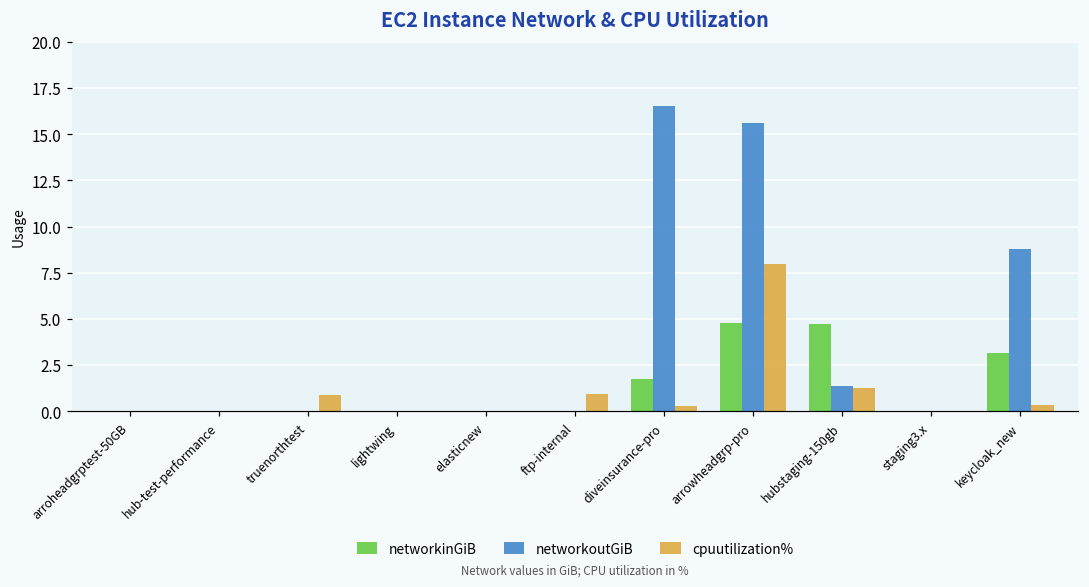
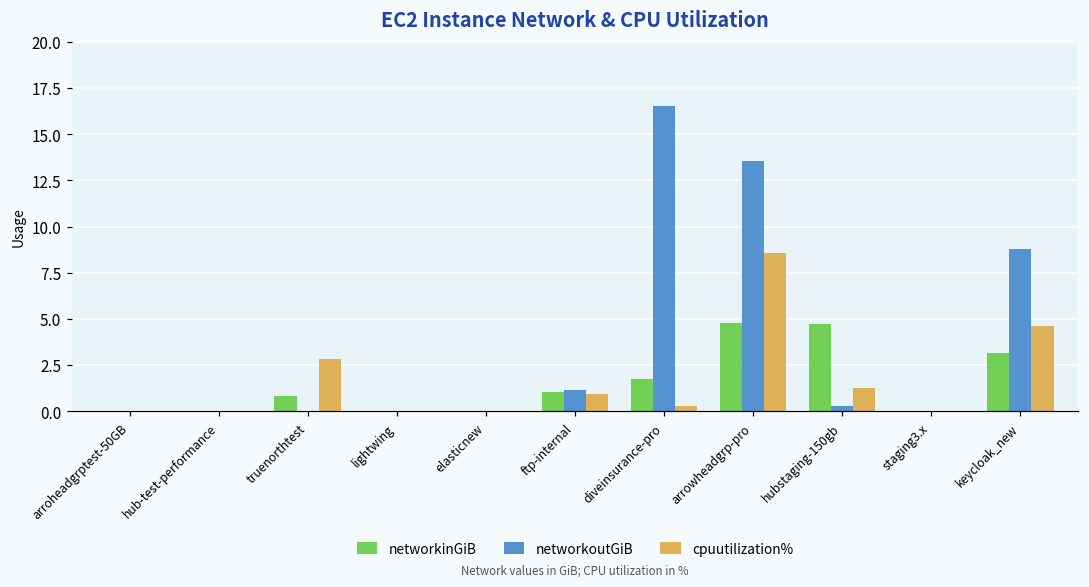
  {
    "networkinGiB": {
      "arroheadgrptest-50GB": 0.0,
      "hub-test-performance": 0.0,
-     "truenorthtest": 0.0,
+     "truenorthtest": 0.8,
      "lightwing": 0.0,
      "elasticnew": 0.0,
-     "ftp-internal": 0.0,
+     "ftp-internal": 1.0,
      "diveinsurance-pro": 1.8,
      "arrowheadgrp-pro": 4.8,
      "hubstaging-150gb": 4.7,
      "staging3.x": 0.0,
      "keycloak_new": 3.2
    },
    "networkoutGiB": {
      "arroheadgrptest-50GB": 0.0,
      "hub-test-performance": 0.0,
      "lightwing": 0.0,
      "elasticnew": 0.0,
-     "ftp-internal": 0.0,
+     "ftp-internal": 1.1,
      "diveinsurance-pro": 16.5,
-     "arrowheadgrp-pro": 15.6,
-     "hubstaging-150gb": 1.4,
+     "arrowheadgrp-pro": 13.6,
+     "hubstaging-150gb": 0.3,
      "staging3.x": 0.0,
      "keycloak_new": 8.8
    },
    "cpuutilization%": {
      "arroheadgrptest-50GB": 0.0,
      "hub-test-performance": 0.0,
-     "truenorthtest": 0.9,
+     "truenorthtest": 2.8,
      "lightwing": 0.0,
      "elasticnew": 0.0,
      "ftp-internal": 0.9,
      "diveinsurance-pro": 0.3,
-     "arrowheadgrp-pro": 8.0,
+     "arrowheadgrp-pro": 8.6,
      "hubstaging-150gb": 1.2,
      "staging3.x": 0.0,
-     "keycloak_new": 0.3
+     "keycloak_new": 4.6
    }
  }
